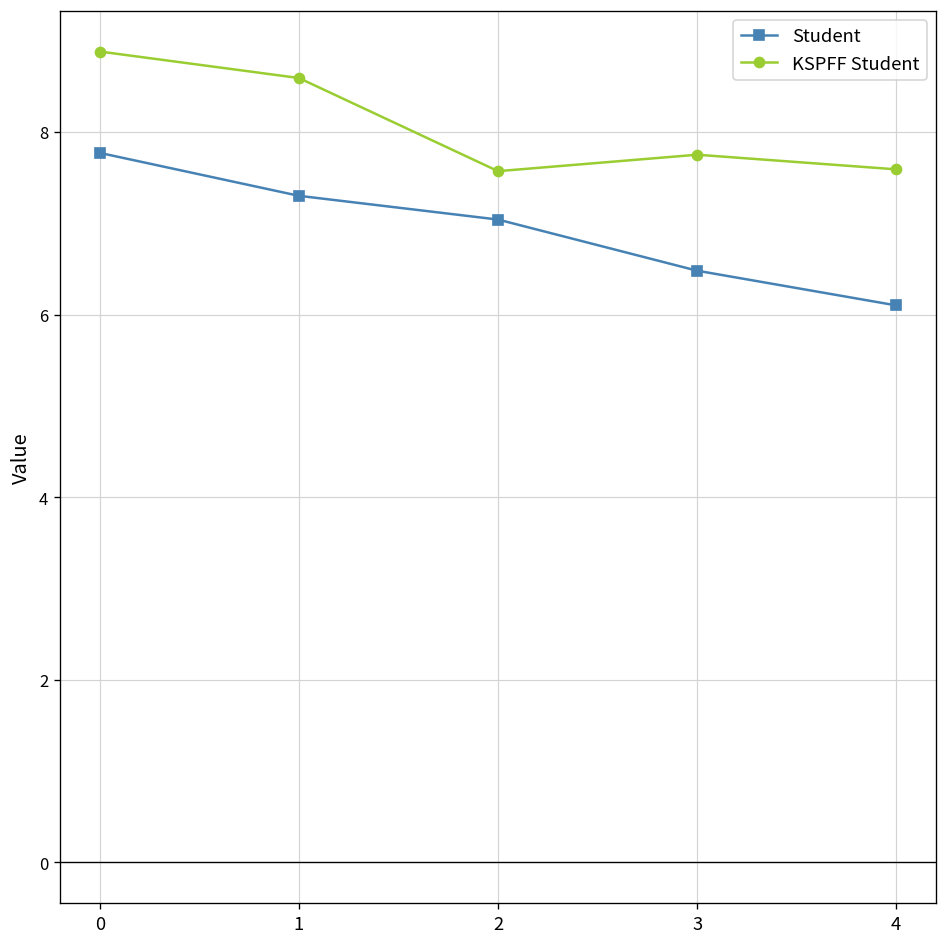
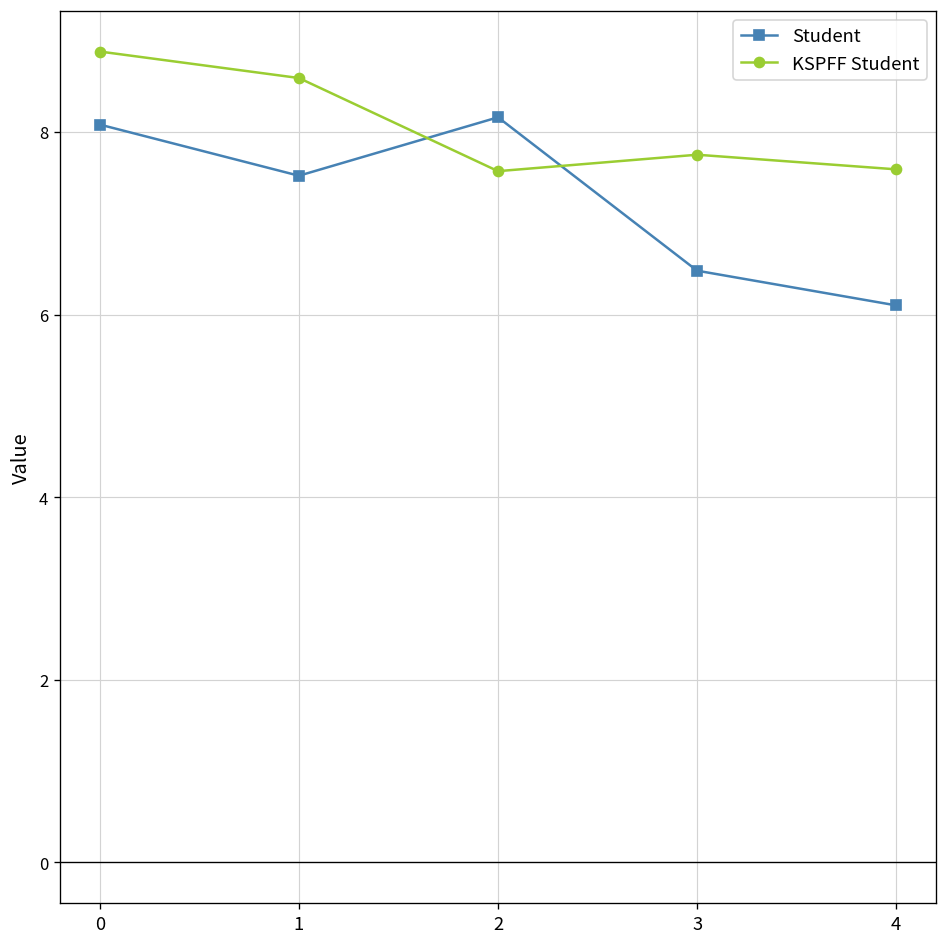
  {
    "Student": {
-     "0": 7.8,
-     "1": 7.3,
-     "2": 7.0,
+     "0": 8.1,
+     "1": 7.5,
+     "2": 8.2,
      "3": 6.5,
      "4": 6.1
    },
    "KSPFF Student": {
      "0": 8.9,
      "1": 8.6,
      "2": 7.6,
      "3": 7.8,
      "4": 7.6
    }
  }
